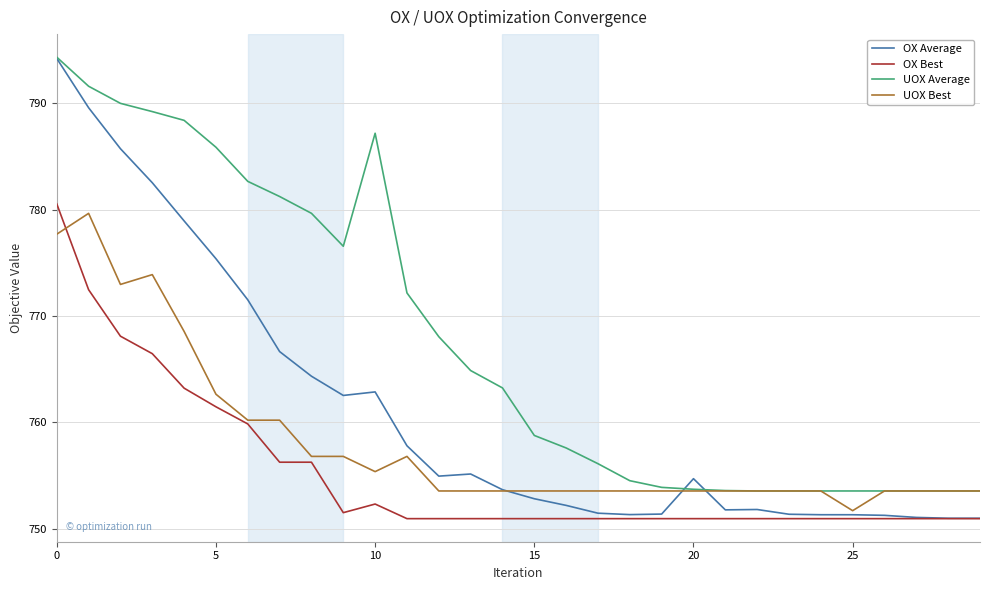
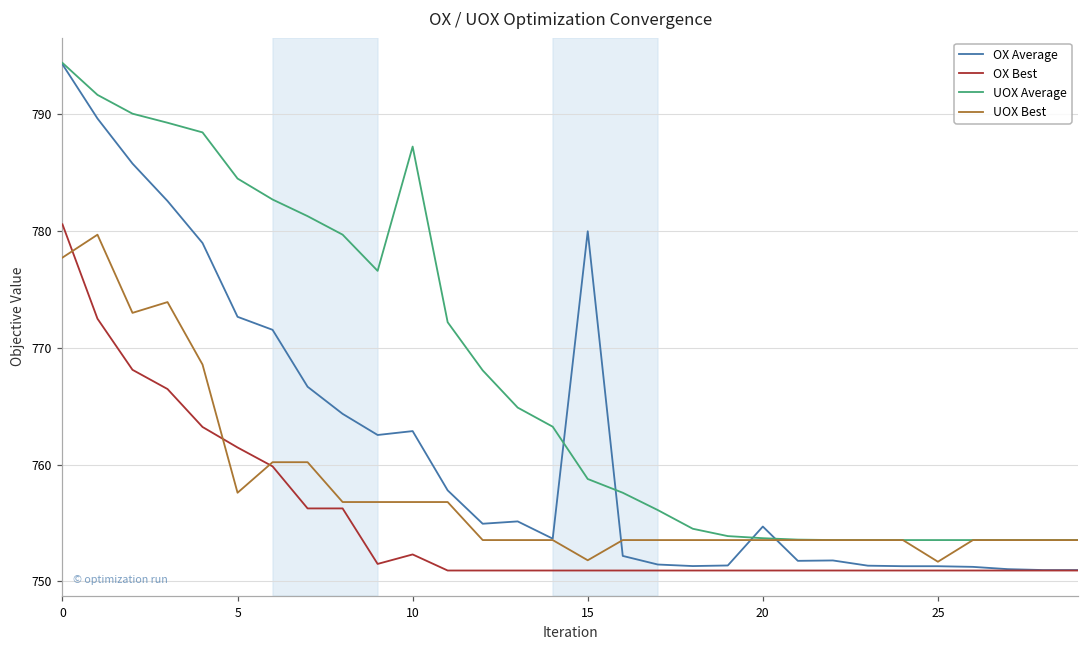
  {
    "OX Average": {
-     "5": 775.4,
+     "5": 772.6,
      "10": 762.9,
-     "15": 752.8,
+     "15": 780.0,
      "20": 754.7,
      "25": 751.3
    },
    "OX Best": {
      "0": 780.5,
      "5": 761.5,
      "10": 752.3,
      "15": 750.9,
      "20": 750.9,
      "25": 750.9
    },
    "UOX Average": {
-     "5": 785.9,
+     "5": 784.5,
      "10": 787.2,
      "15": 758.8,
      "25": 753.5
    },
    "UOX Best": {
      "0": 777.7,
-     "5": 762.6,
-     "10": 755.4,
-     "15": 753.5,
+     "5": 757.6,
+     "10": 756.8,
+     "15": 751.8,
      "25": 751.7
    }
  }
